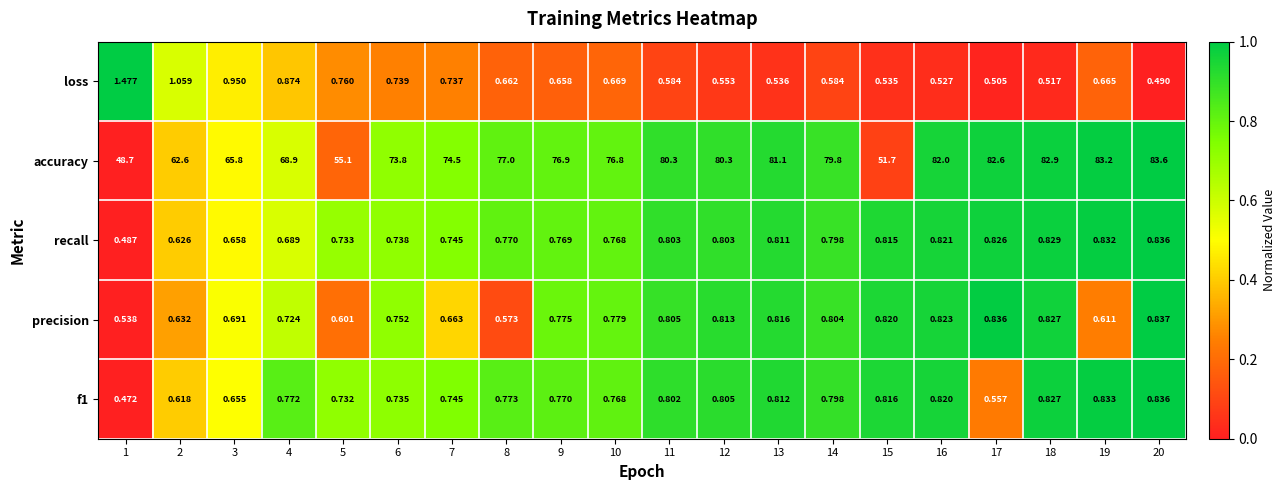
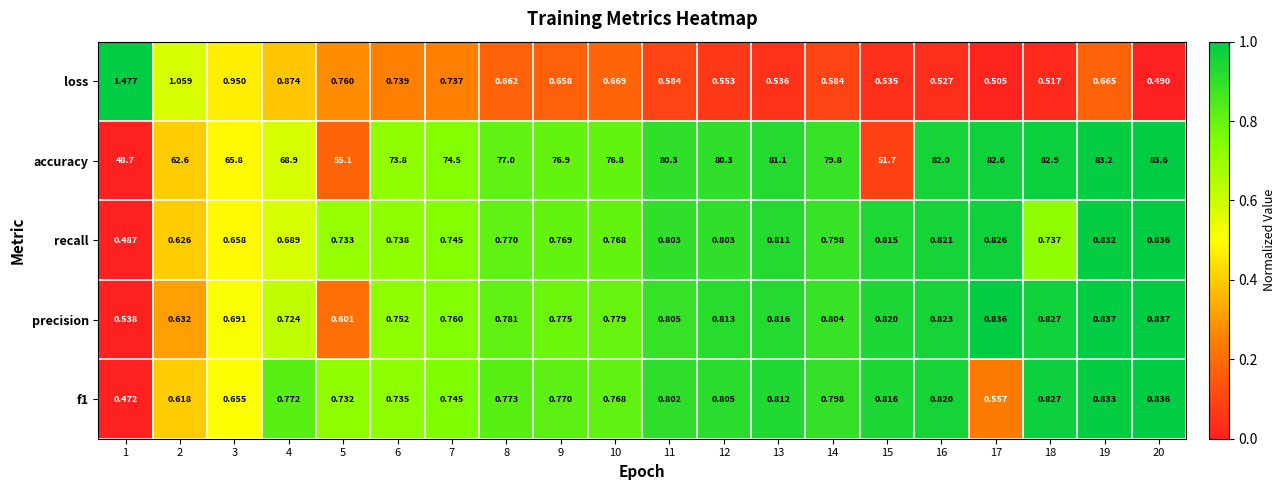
  {
    "loss": {
      "1": 1.477,
      "2": 1.059,
      "3": 0.950,
      "4": 0.874,
      "5": 0.760,
      "6": 0.739,
      "7": 0.737,
      "8": 0.662,
      "9": 0.658,
      "10": 0.669,
      "11": 0.584,
      "12": 0.553,
      "13": 0.536,
      "14": 0.584,
      "15": 0.535,
      "16": 0.527,
      "17": 0.505,
      "18": 0.517,
      "19": 0.665,
      "20": 0.490
    },
    "accuracy": {
      "1": 48.7,
      "2": 62.6,
      "3": 65.8,
      "4": 68.9,
      "5": 55.1,
      "6": 73.8,
      "7": 74.5,
      "8": 77.0,
      "9": 76.9,
      "10": 76.8,
      "11": 80.3,
      "12": 80.3,
      "13": 81.1,
      "14": 79.8,
      "15": 51.7,
      "16": 82.0,
      "17": 82.6,
      "18": 82.9,
      "19": 83.2,
      "20": 83.6
    },
    "recall": {
      "1": 0.487,
      "2": 0.626,
      "3": 0.658,
      "4": 0.689,
      "5": 0.733,
      "6": 0.738,
      "7": 0.745,
      "8": 0.770,
      "9": 0.769,
      "10": 0.768,
      "11": 0.803,
      "12": 0.803,
      "13": 0.811,
      "14": 0.798,
      "15": 0.815,
      "16": 0.821,
      "17": 0.826,
-     "18": 0.829,
+     "18": 0.737,
      "19": 0.832,
      "20": 0.836
    },
    "precision": {
      "1": 0.538,
      "2": 0.632,
      "3": 0.691,
      "4": 0.724,
      "5": 0.601,
      "6": 0.752,
-     "7": 0.663,
-     "8": 0.573,
+     "7": 0.760,
+     "8": 0.781,
      "9": 0.775,
      "10": 0.779,
      "11": 0.805,
      "12": 0.813,
      "13": 0.816,
      "14": 0.804,
      "15": 0.820,
      "16": 0.823,
      "17": 0.836,
      "18": 0.827,
-     "19": 0.611,
+     "19": 0.837,
      "20": 0.837
    },
    "f1": {
      "1": 0.472,
      "2": 0.618,
      "3": 0.655,
      "4": 0.772,
      "5": 0.732,
      "6": 0.735,
      "7": 0.745,
      "8": 0.773,
      "9": 0.770,
      "10": 0.768,
      "11": 0.802,
      "12": 0.805,
      "13": 0.812,
      "14": 0.798,
      "15": 0.816,
      "16": 0.820,
      "17": 0.557,
      "18": 0.827,
      "19": 0.833,
      "20": 0.836
    }
  }
